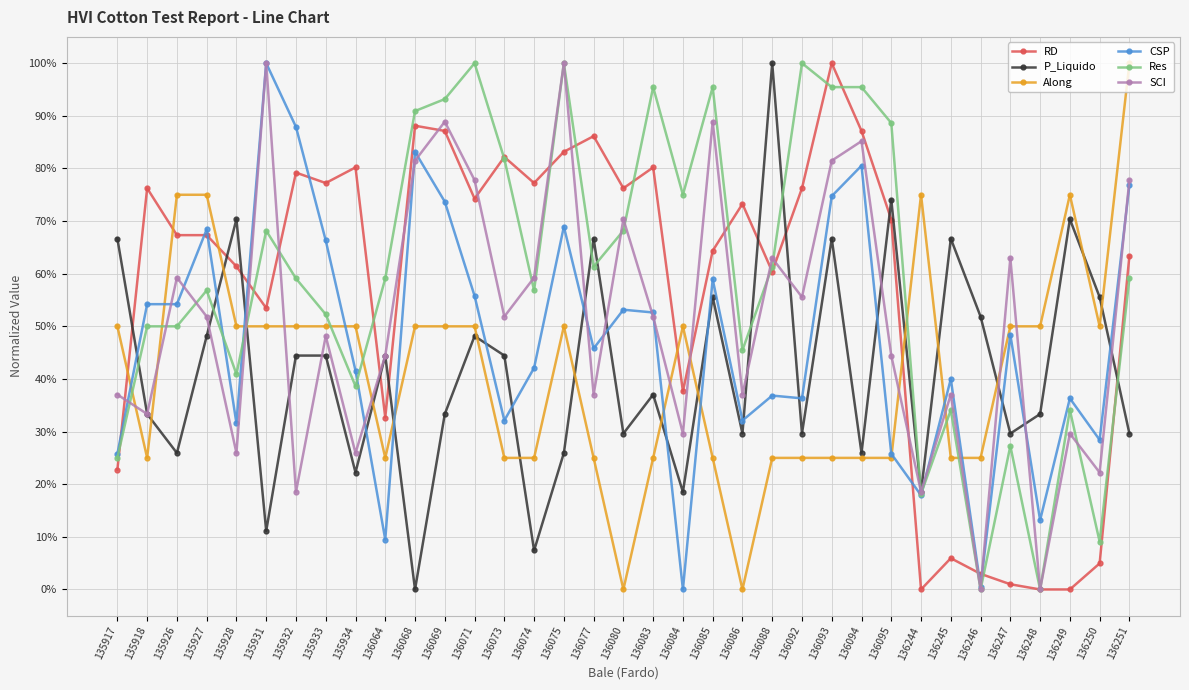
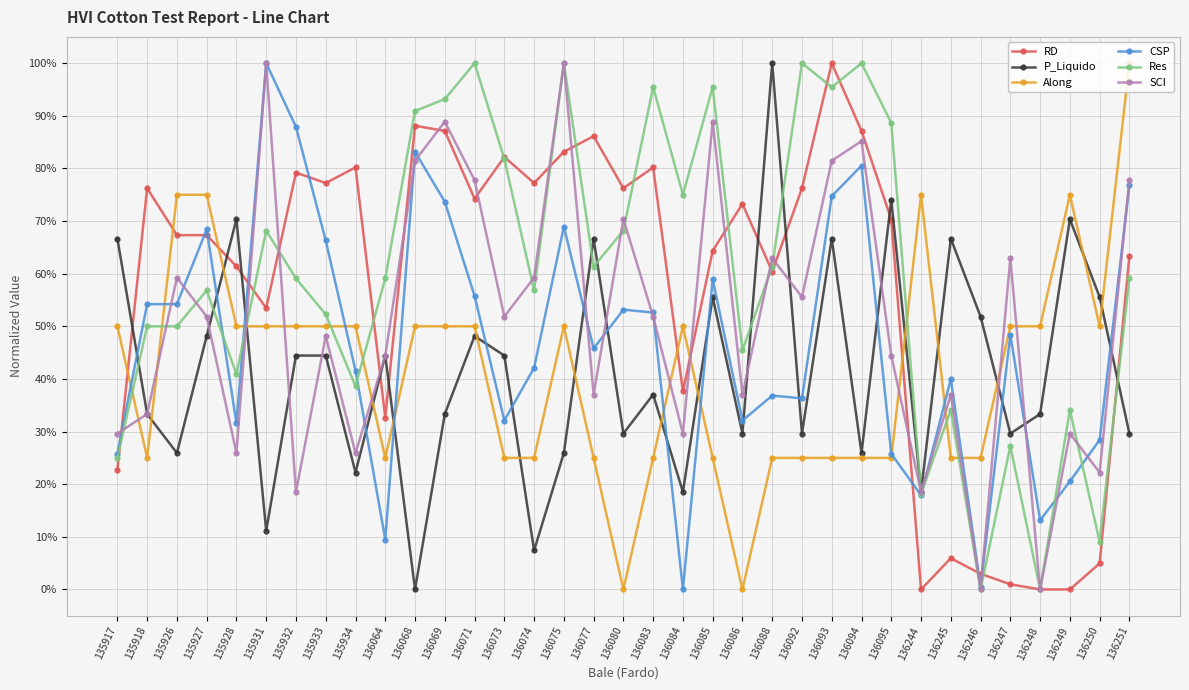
  {
    "RD": {
      "135917": "23%",
      "135918": "76%",
      "135926": "67%",
      "135927": "67%",
      "135928": "61%",
      "135931": "53%",
      "135932": "79%",
      "135933": "77%",
      "135934": "80%",
      "136064": "33%",
      "136068": "88%",
      "136069": "87%",
      "136071": "74%",
      "136074": "77%",
      "136075": "83%",
      "136077": "86%",
      "136080": "76%",
      "136083": "80%",
      "136084": "38%",
      "136085": "64%",
      "136086": "73%",
      "136088": "60%",
      "136092": "76%",
      "136093": "100%",
      "136094": "87%",
      "136095": "70%",
      "136244": "0%",
      "136245": "6%",
      "136246": "3%",
      "136247": "1%",
      "136249": "0%",
      "136250": "5%",
      "136251": "63%"
    },
    "P_Liquido": {
      "135917": "67%",
      "135926": "26%",
      "135927": "48%",
      "135928": "70%",
      "135931": "11%",
      "135932": "44%",
      "135933": "44%",
      "135934": "22%",
      "136068": "0%",
      "136069": "33%",
      "136071": "48%",
      "136073": "44%",
      "136074": "7%",
      "136075": "26%",
      "136077": "67%",
      "136080": "30%",
      "136083": "37%",
      "136084": "19%",
      "136085": "56%",
      "136086": "30%",
      "136088": "100%",
      "136092": "30%",
      "136093": "67%",
      "136094": "26%",
      "136095": "74%",
      "136245": "67%",
      "136246": "52%",
      "136247": "30%",
      "136248": "33%",
      "136249": "70%",
      "136250": "56%",
      "136251": "30%"
    },
    "Along": {
      "135917": "50%",
      "135918": "25%",
      "135926": "75%",
      "135927": "75%",
      "135928": "50%",
      "135931": "50%",
      "135932": "50%",
      "135933": "50%",
      "135934": "50%",
      "136064": "25%",
      "136068": "50%",
      "136069": "50%",
      "136071": "50%",
      "136073": "25%",
      "136074": "25%",
      "136075": "50%",
      "136077": "25%",
      "136080": "0%",
      "136083": "25%",
      "136084": "50%",
      "136085": "25%",
      "136086": "0%",
      "136088": "25%",
      "136092": "25%",
      "136093": "25%",
      "136094": "25%",
      "136095": "25%",
      "136244": "75%",
      "136245": "25%",
      "136246": "25%",
      "136247": "50%",
      "136248": "50%",
      "136249": "75%",
      "136250": "50%"
    },
    "CSP": {
      "135917": "26%",
      "135918": "54%",
      "135926": "54%",
      "135927": "68%",
      "135928": "32%",
      "135932": "88%",
      "135933": "66%",
      "135934": "42%",
      "136064": "9%",
      "136068": "83%",
      "136069": "74%",
      "136071": "56%",
      "136073": "32%",
      "136074": "42%",
      "136075": "69%",
      "136077": "46%",
      "136080": "53%",
      "136083": "53%",
      "136084": "0%",
      "136085": "59%",
      "136086": "32%",
      "136088": "37%",
      "136092": "36%",
      "136093": "75%",
      "136094": "81%",
      "136095": "26%",
      "136245": "40%",
      "136246": "1%",
      "136247": "48%",
      "136248": "13%",
-     "136249": "36%",
+     "136249": "21%",
      "136250": "28%",
      "136251": "77%"
    },
    "Res": {
      "135917": "25%",
      "135918": "50%",
      "135926": "50%",
      "135927": "57%",
      "135928": "41%",
      "135931": "68%",
      "135932": "59%",
      "135933": "52%",
      "135934": "39%",
      "136064": "59%",
      "136068": "91%",
      "136069": "93%",
      "136071": "100%",
      "136074": "57%",
      "136077": "61%",
      "136080": "68%",
      "136083": "95%",
      "136084": "75%",
      "136085": "95%",
      "136086": "45%",
      "136088": "61%",
      "136092": "100%",
      "136093": "95%",
-     "136094": "95%",
+     "136094": "100%",
      "136095": "89%",
      "136245": "34%",
      "136247": "27%",
      "136249": "34%",
      "136250": "9%",
      "136251": "59%"
    },
    "SCI": {
-     "135917": "37%",
+     "135917": "30%",
      "135926": "59%",
      "135927": "52%",
      "135928": "26%",
      "135932": "19%",
      "135933": "48%",
      "135934": "26%",
      "136068": "81%",
      "136069": "89%",
      "136071": "78%",
      "136073": "52%",
      "136074": "59%",
      "136077": "37%",
      "136080": "70%",
      "136083": "52%",
      "136084": "30%",
      "136085": "89%",
      "136086": "37%",
      "136088": "63%",
      "136092": "56%",
      "136093": "81%",
      "136094": "85%",
      "136095": "44%",
      "136245": "37%",
      "136247": "63%",
      "136249": "30%",
      "136250": "22%",
      "136251": "78%"
    }
  }
